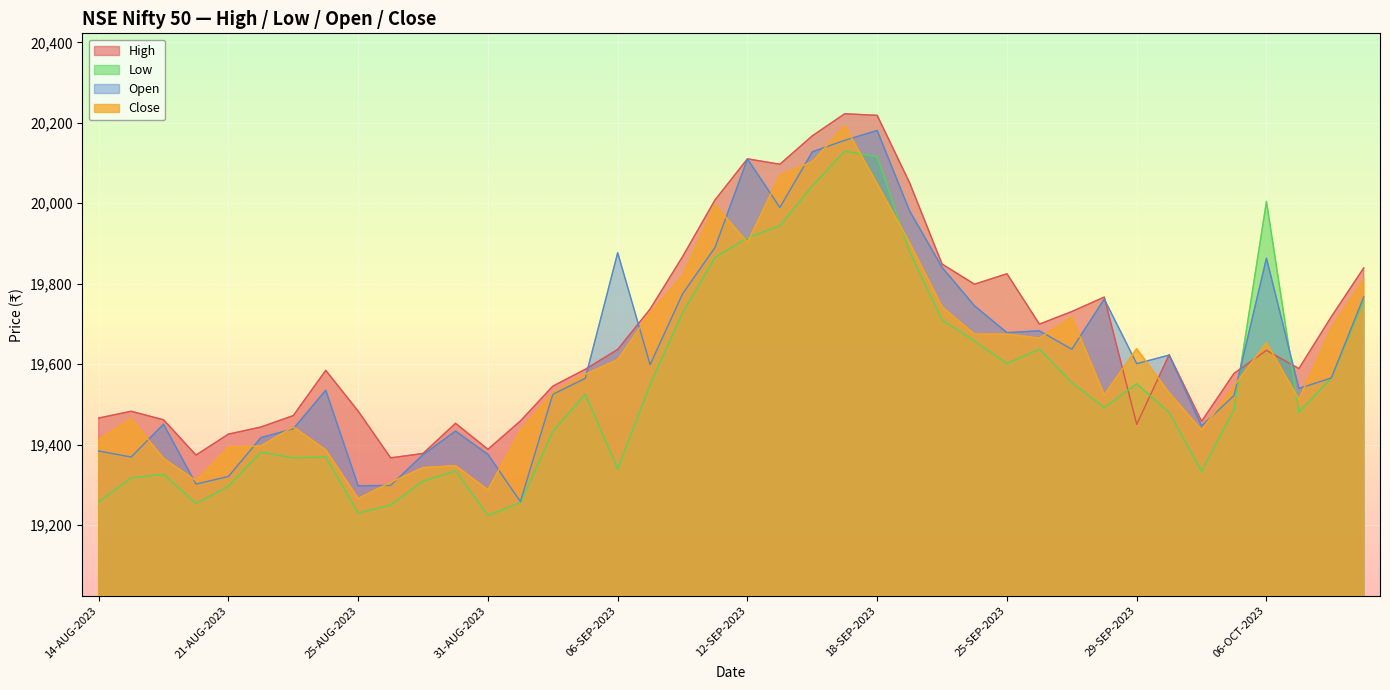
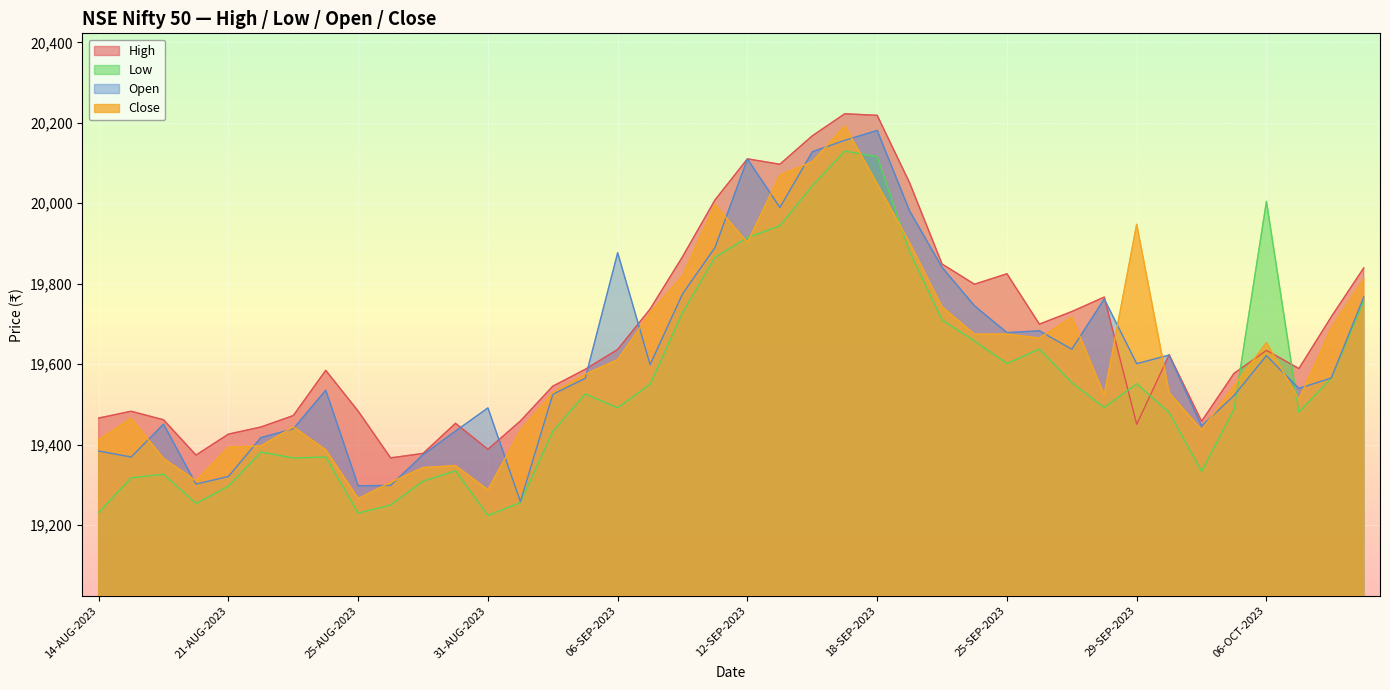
  {
    "High": {
      "14-AUG-2023": "19,470",
      "21-AUG-2023": "19,430",
      "25-AUG-2023": "19,480",
      "31-AUG-2023": "19,390",
      "06-SEP-2023": "19,640",
      "18-SEP-2023": "20,220",
      "25-SEP-2023": "19,820",
      "29-SEP-2023": "19,450",
      "06-OCT-2023": "19,630"
    },
    "Low": {
-     "14-AUG-2023": "19,260",
+     "14-AUG-2023": "19,230",
      "21-AUG-2023": "19,300",
      "25-AUG-2023": "19,230",
      "31-AUG-2023": "19,220",
-     "06-SEP-2023": "19,340",
+     "06-SEP-2023": "19,490",
      "12-SEP-2023": "19,910",
      "18-SEP-2023": "20,120",
      "25-SEP-2023": "19,600",
      "29-SEP-2023": "19,550",
      "06-OCT-2023": "20,000"
    },
    "Open": {
      "14-AUG-2023": "19,380",
      "21-AUG-2023": "19,320",
      "25-AUG-2023": "19,300",
-     "31-AUG-2023": "19,380",
+     "31-AUG-2023": "19,490",
      "06-SEP-2023": "19,880",
      "18-SEP-2023": "20,180",
      "29-SEP-2023": "19,600",
-     "06-OCT-2023": "19,860"
+     "06-OCT-2023": "19,620"
    },
    "Close": {
      "14-AUG-2023": "19,410",
      "21-AUG-2023": "19,390",
      "25-AUG-2023": "19,270",
      "31-AUG-2023": "19,290",
      "06-SEP-2023": "19,610",
      "12-SEP-2023": "19,900",
      "18-SEP-2023": "20,050",
-     "29-SEP-2023": "19,640",
+     "29-SEP-2023": "19,950",
      "06-OCT-2023": "19,650"
    }
  }
